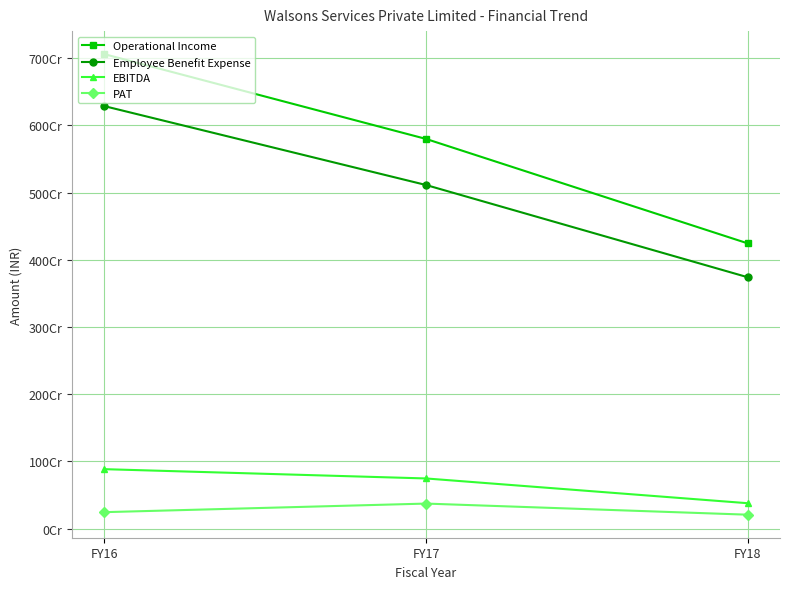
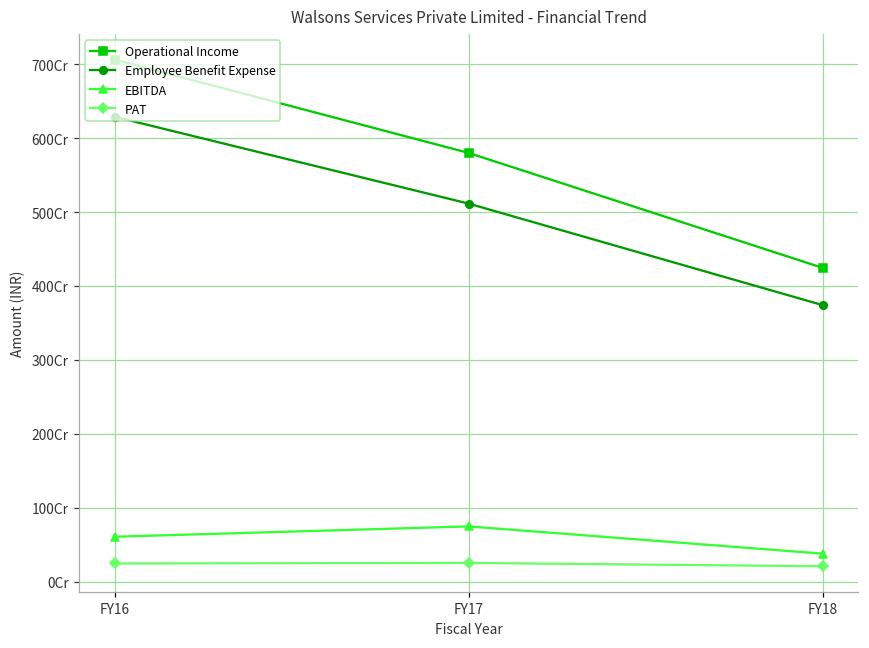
  {
    "EBITDA": {
-     "FY16": "90Cr",
+     "FY16": "60Cr",
      "FY17": "70Cr",
      "FY18": "40Cr"
    },
    "PAT": {
      "FY16": "20Cr",
-     "FY17": "40Cr",
+     "FY17": "30Cr",
      "FY18": "20Cr"
    }
  }
